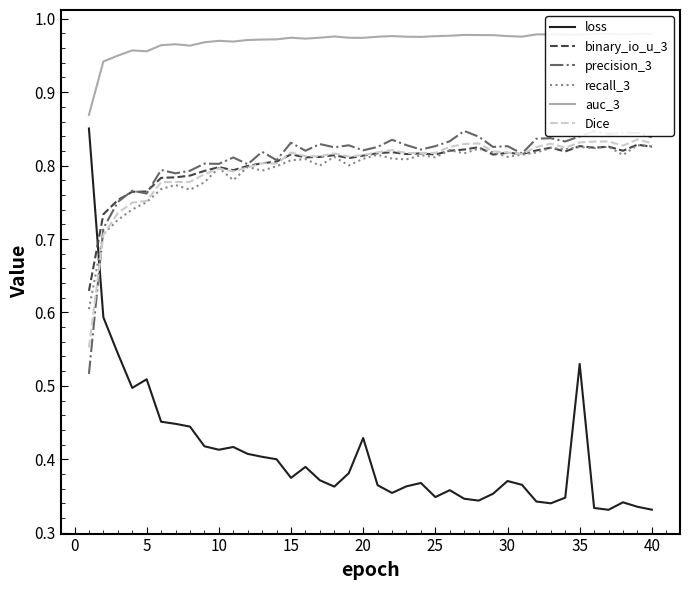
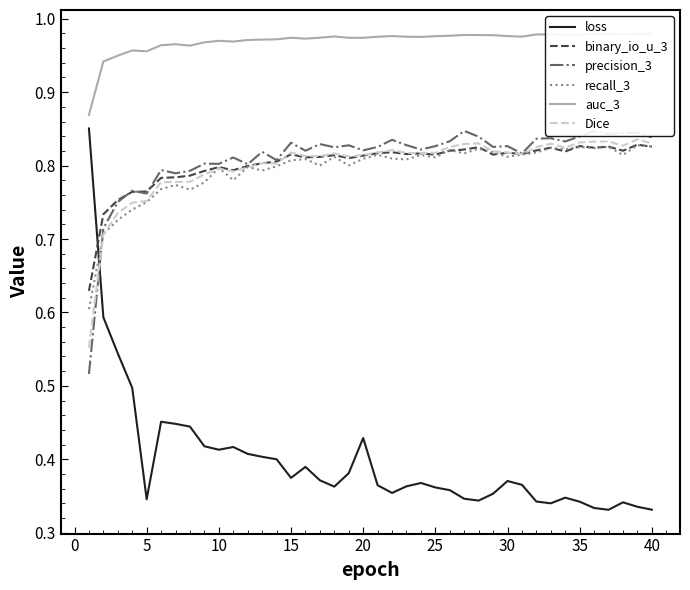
  {
    "loss": {
-     "5": 0.51,
+     "5": 0.35,
      "10": 0.41,
      "15": 0.37,
      "20": 0.43,
-     "25": 0.35,
+     "25": 0.36,
      "30": 0.37,
-     "35": 0.53,
+     "35": 0.34,
      "40": 0.33
    }
  }
